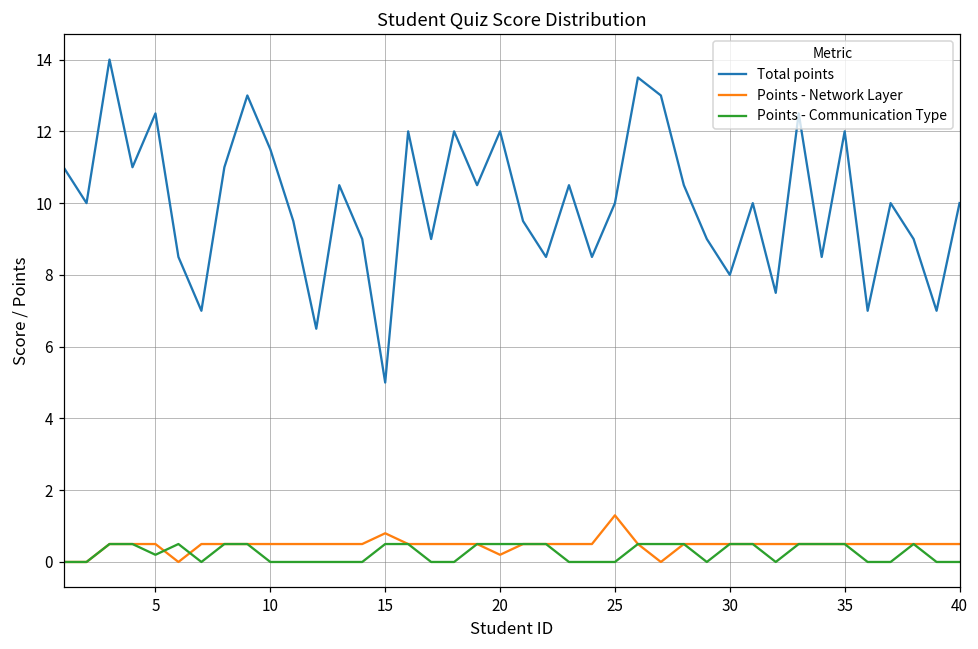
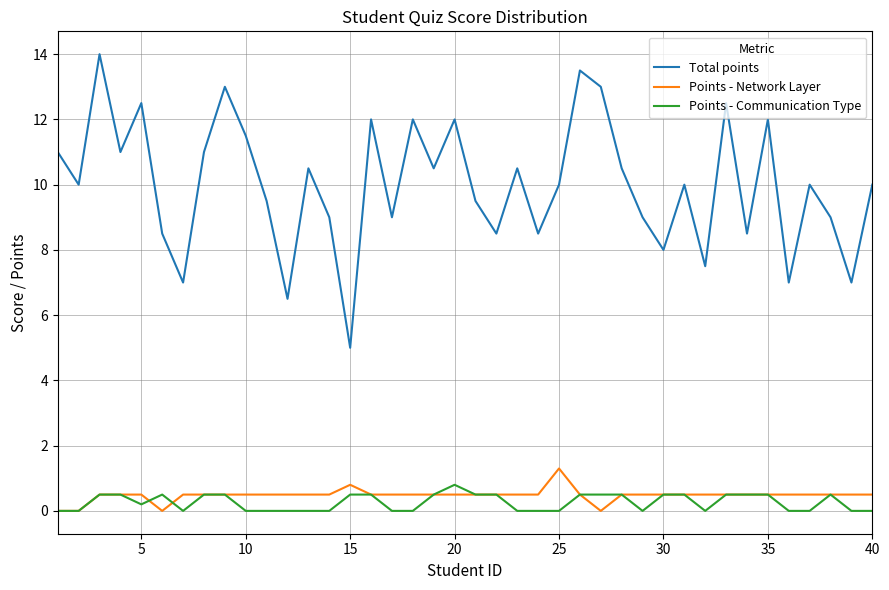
  {
    "Total points": {
      "5": 12.5,
      "10": 11.5,
      "15": 5.0,
      "20": 12.0,
      "25": 10.0,
      "30": 8.0,
      "35": 12.0,
      "40": 10.0
    },
    "Points - Network Layer": {
      "5": 0.5,
      "10": 0.5,
      "15": 0.8,
-     "20": 0.2,
+     "20": 0.5,
      "25": 1.3,
      "40": 0.5
    },
    "Points - Communication Type": {
      "5": 0.2,
      "10": 0.0,
      "15": 0.5,
-     "20": 0.5,
+     "20": 0.8,
      "25": 0.0,
      "40": 0.0
    }
  }
